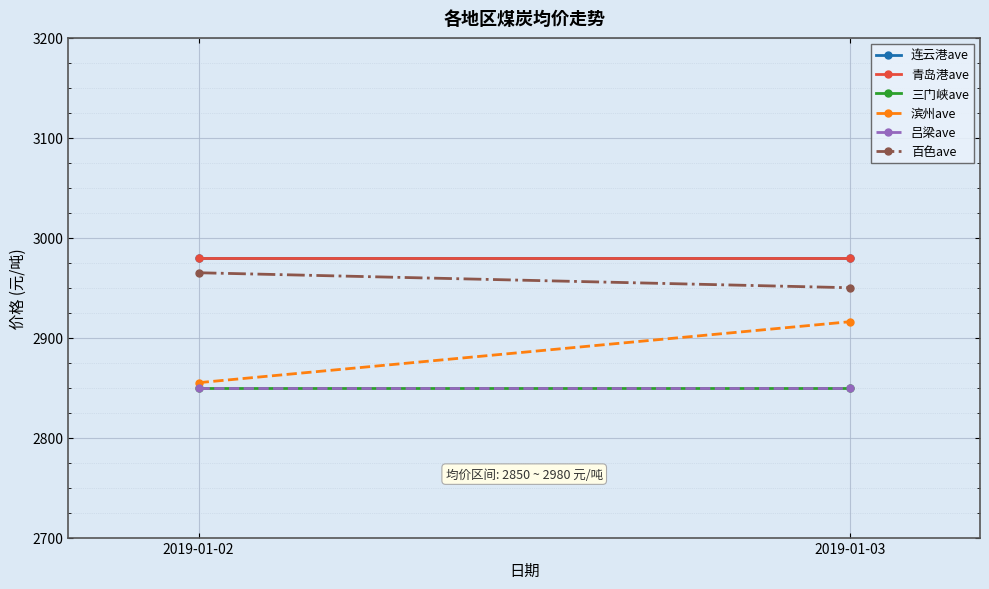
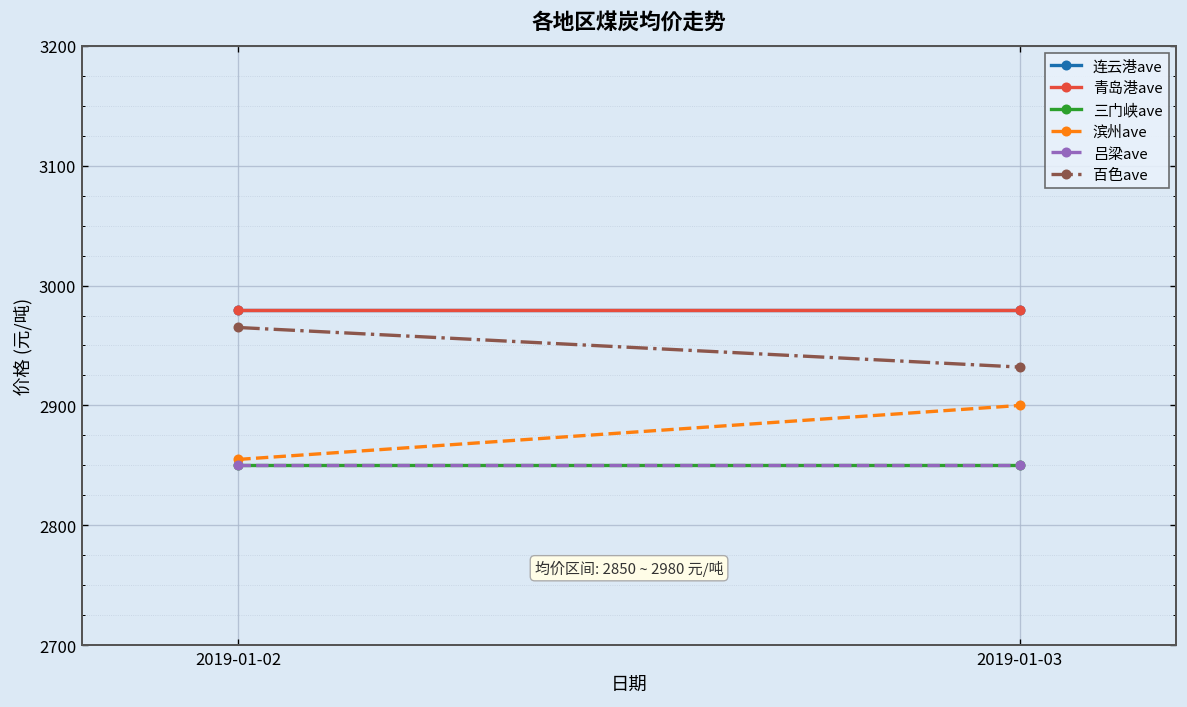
  {
    "青岛港ave": {
      "2019-01-02": 2980,
      "2019-01-03": 2980
    },
    "吕梁ave": {
      "2019-01-02": 2850,
      "2019-01-03": 2850
    },
    "滨州ave": {
      "2019-01-02": 2860,
-     "2019-01-03": 2920
+     "2019-01-03": 2900
    },
    "百色ave": {
      "2019-01-02": 2970,
-     "2019-01-03": 2950
+     "2019-01-03": 2930
    }
  }
